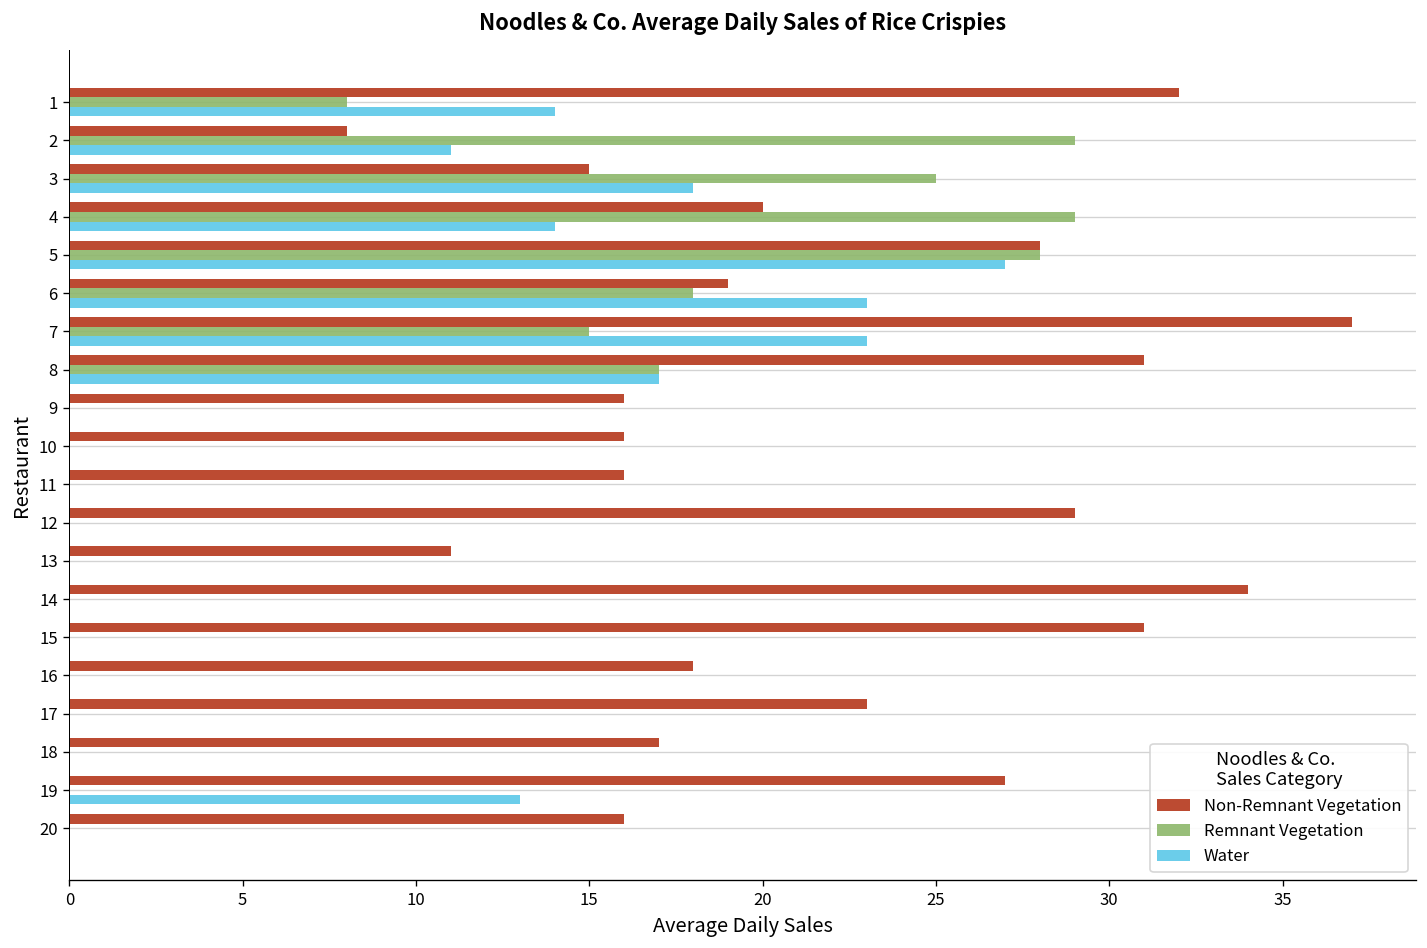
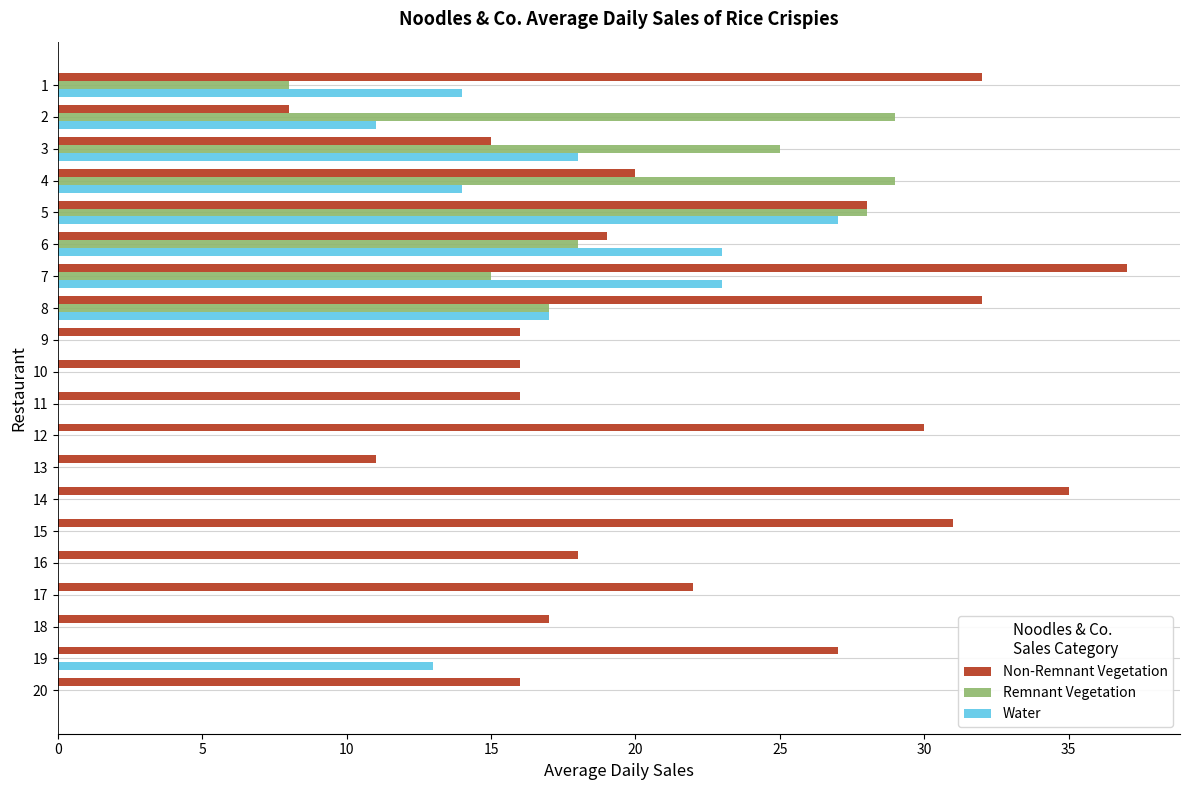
  {
    "Non-Remnant Vegetation": {
      "1": 32,
      "2": 8,
      "3": 15,
      "4": 20,
      "5": 28,
      "6": 19,
      "7": 37,
-     "8": 31,
+     "8": 32,
      "9": 16,
      "10": 16,
      "11": 16,
-     "12": 29,
+     "12": 30,
      "13": 11,
-     "14": 34,
+     "14": 35,
      "15": 31,
      "16": 18,
-     "17": 23,
+     "17": 22,
      "18": 17,
      "19": 27,
      "20": 16
    },
    "Remnant Vegetation": {
      "1": 8,
      "2": 29,
      "3": 25,
      "4": 29,
      "5": 28,
      "6": 18,
      "7": 15,
      "8": 17,
      "9": 0,
      "10": 0,
      "11": 0,
      "12": 0,
      "13": 0,
      "14": 0,
      "15": 0,
      "16": 0,
      "17": 0,
      "18": 0,
      "19": 0,
      "20": 0
    },
    "Water": {
      "1": 14,
      "2": 11,
      "3": 18,
      "4": 14,
      "5": 27,
      "6": 23,
      "7": 23,
      "8": 17,
      "9": 0,
      "10": 0,
      "11": 0,
      "12": 0,
      "13": 0,
      "14": 0,
      "15": 0,
      "16": 0,
      "17": 0,
      "18": 0,
      "19": 13,
      "20": 0
    }
  }
